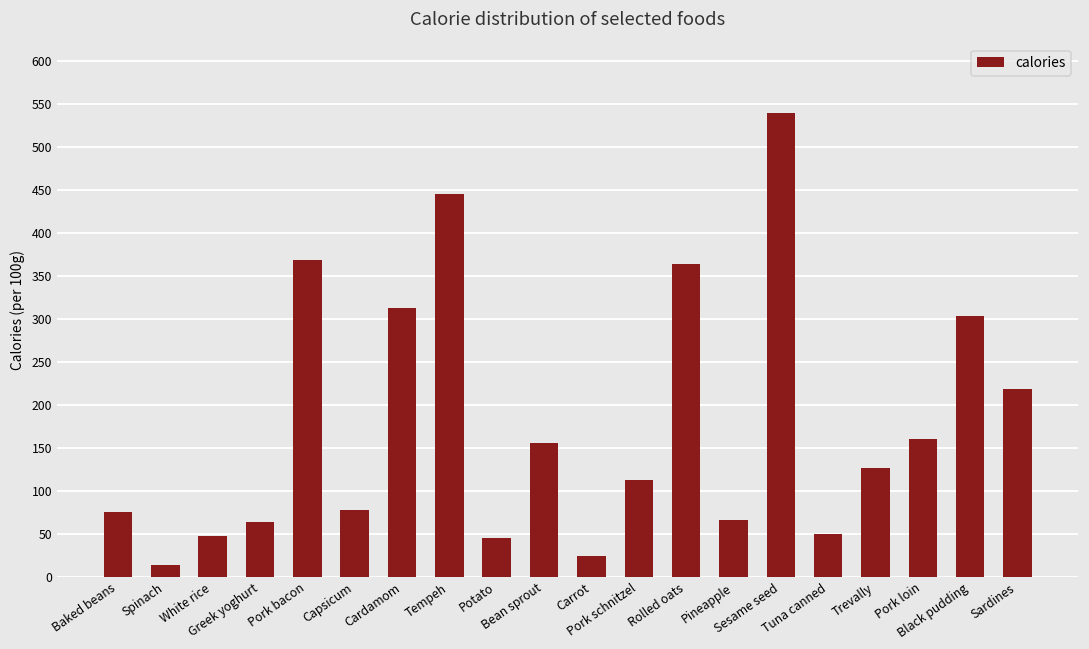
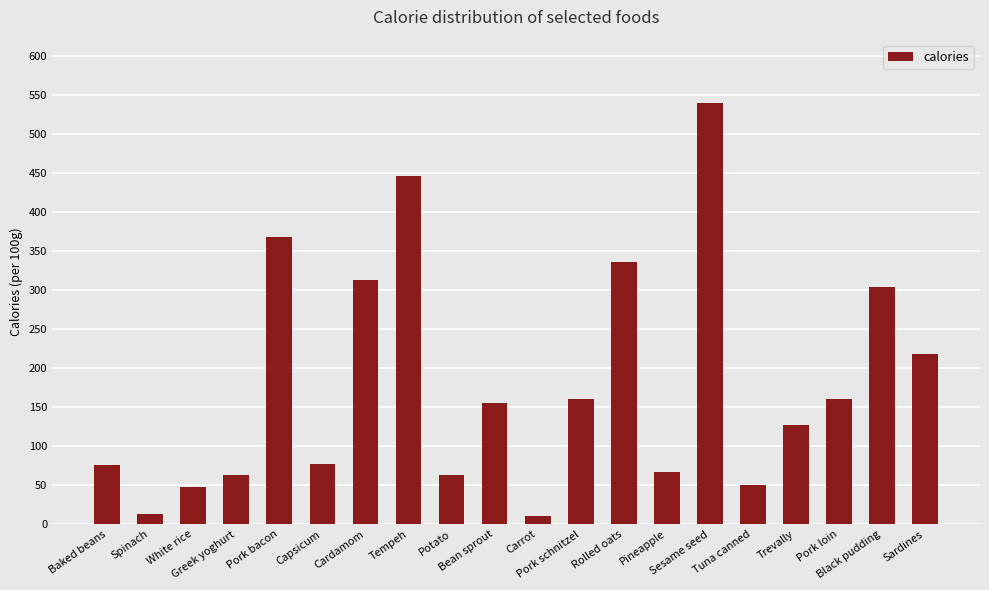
  {
    "Baked beans": 80,
    "Spinach": 10,
    "White rice": 50,
    "Greek yoghurt": 60,
    "Pork bacon": 370,
    "Capsicum": 80,
    "Cardamom": 310,
    "Tempeh": 450,
-   "Potato": 40,
+   "Potato": 60,
    "Bean sprout": 160,
-   "Carrot": 20,
-   "Pork schnitzel": 110,
-   "Rolled oats": 360,
+   "Carrot": 10,
+   "Pork schnitzel": 160,
+   "Rolled oats": 340,
    "Pineapple": 70,
    "Sesame seed": 540,
    "Tuna canned": 50,
    "Trevally": 130,
    "Pork loin": 160,
    "Black pudding": 300,
    "Sardines": 220
  }
